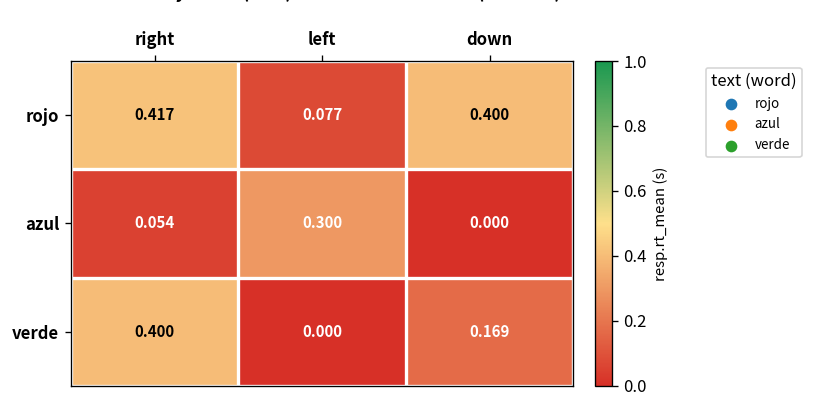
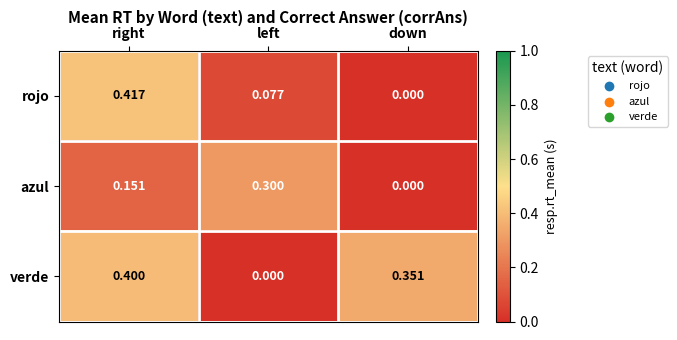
  {
    "rojo": {
      "right": 0.417,
      "left": 0.077,
-     "down": 0.400
+     "down": 0.000
    },
    "azul": {
-     "right": 0.054,
+     "right": 0.151,
      "left": 0.300,
      "down": 0.000
    },
    "verde": {
      "right": 0.400,
      "left": 0.000,
-     "down": 0.169
+     "down": 0.351
    }
  }
